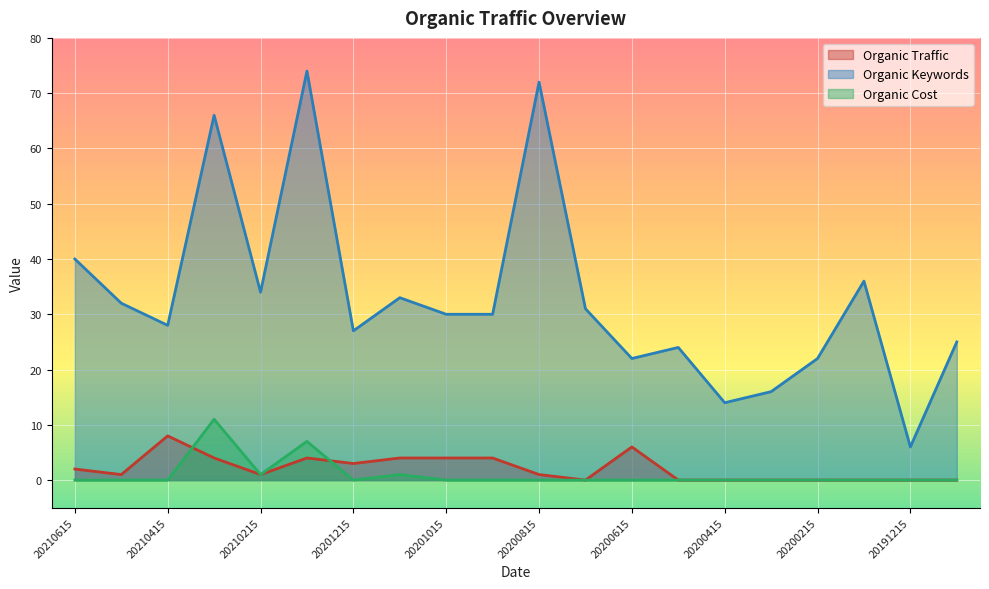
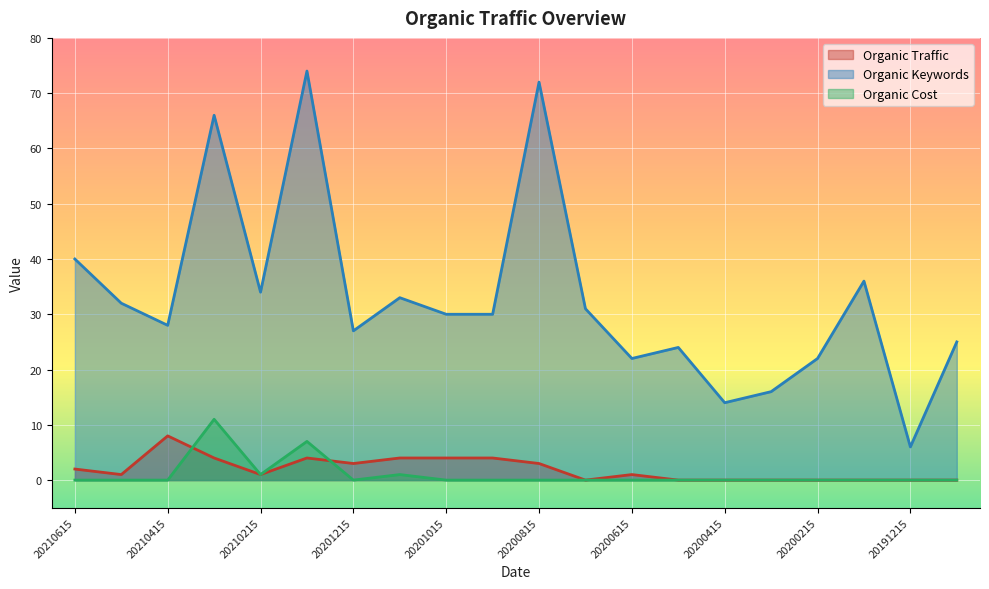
  {
    "Organic Traffic": {
      "20210615": 2,
      "20210415": 8,
      "20201215": 3,
      "20201015": 4,
-     "20200815": 1,
-     "20200615": 6
+     "20200815": 3,
+     "20200615": 1
    },
    "Organic Keywords": {
      "20210615": 40,
      "20210415": 28,
      "20210215": 34,
      "20201215": 27,
      "20201015": 30,
      "20200815": 72,
      "20200615": 22,
      "20200415": 14,
      "20200215": 22,
      "20191215": 6
    },
    "Organic Cost": {
      "20210615": 0,
      "20210415": 0,
      "20201215": 0,
      "20201015": 0,
      "20200815": 0,
      "20200615": 0
    }
  }
